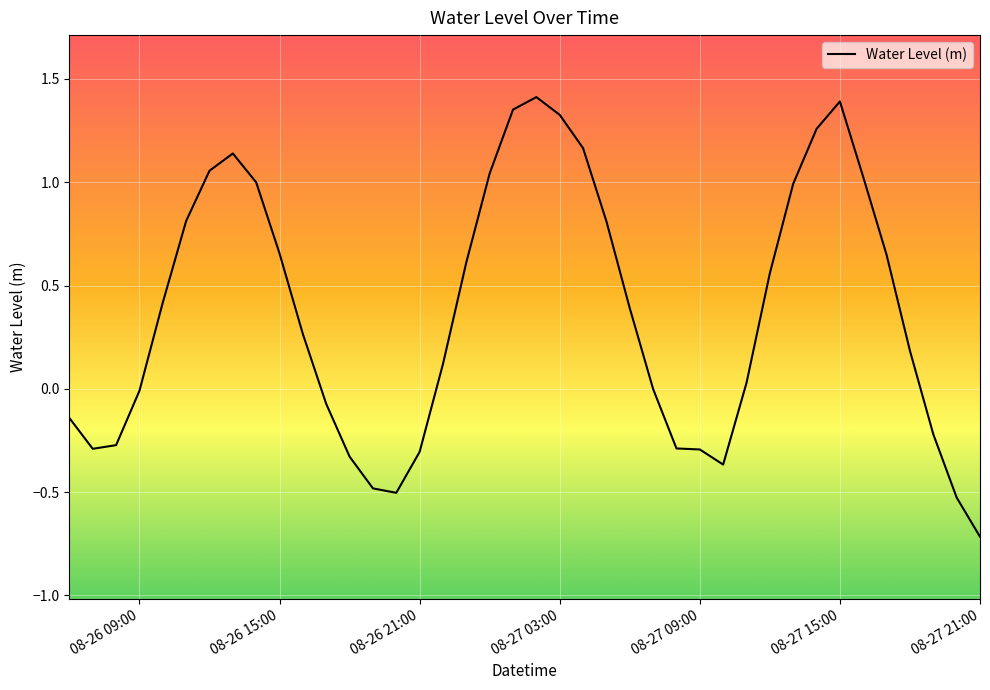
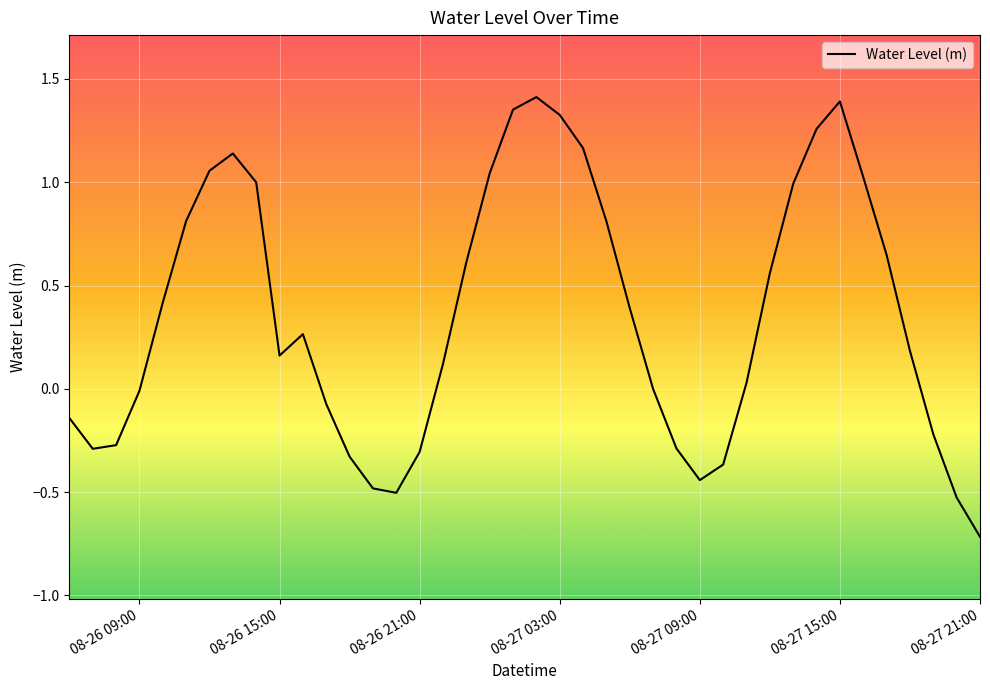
  {
    "08-26 09:00": -0.01,
-   "08-26 15:00": 0.66,
+   "08-26 15:00": 0.16,
    "08-26 21:00": -0.31,
    "08-27 03:00": 1.33,
-   "08-27 09:00": -0.29,
+   "08-27 09:00": -0.44,
    "08-27 15:00": 1.39,
    "08-27 21:00": -0.72
  }
